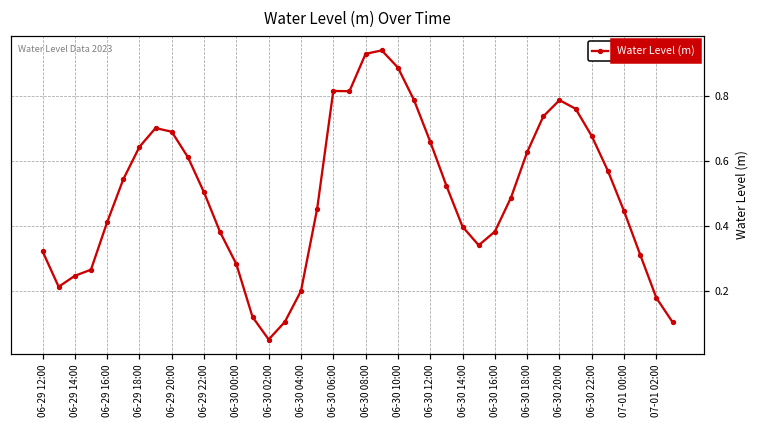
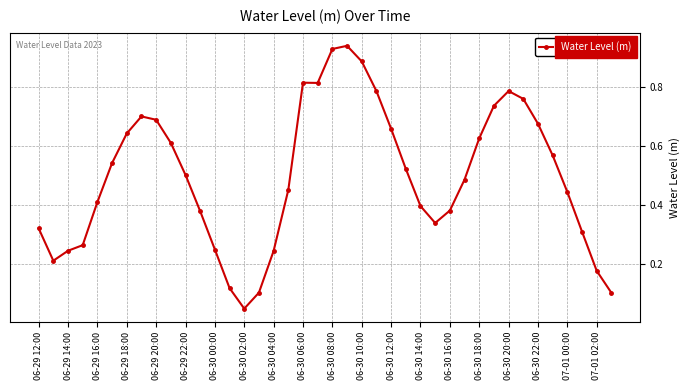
  {
    "06-29 12:00": 0.32,
    "06-29 14:00": 0.25,
    "06-29 16:00": 0.41,
    "06-29 18:00": 0.64,
    "06-29 20:00": 0.69,
    "06-29 22:00": 0.50,
-   "06-30 00:00": 0.28,
+   "06-30 00:00": 0.25,
    "06-30 02:00": 0.05,
-   "06-30 04:00": 0.20,
+   "06-30 04:00": 0.25,
    "06-30 06:00": 0.82,
    "06-30 08:00": 0.93,
    "06-30 10:00": 0.89,
    "06-30 12:00": 0.66,
    "06-30 14:00": 0.40,
    "06-30 16:00": 0.38,
    "06-30 18:00": 0.63,
    "06-30 20:00": 0.79,
    "06-30 22:00": 0.68,
    "07-01 00:00": 0.45,
    "07-01 02:00": 0.18
  }
